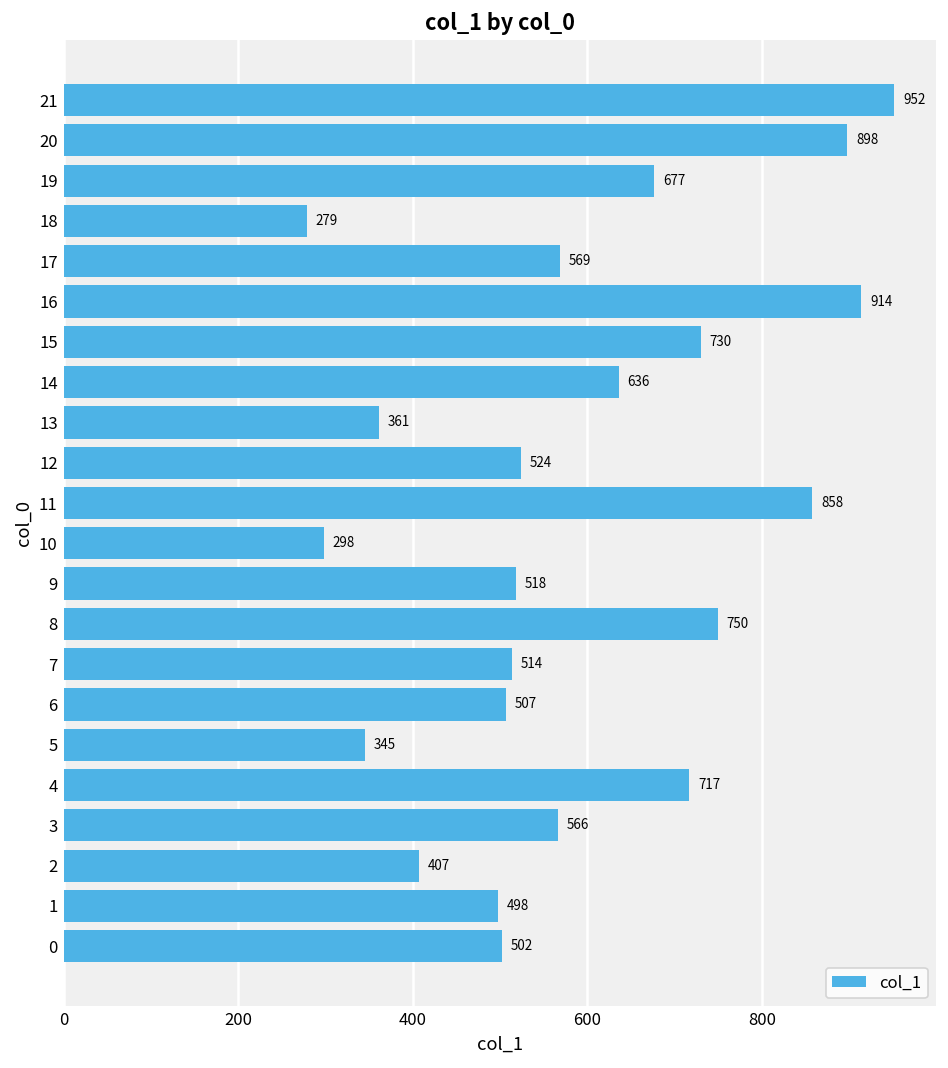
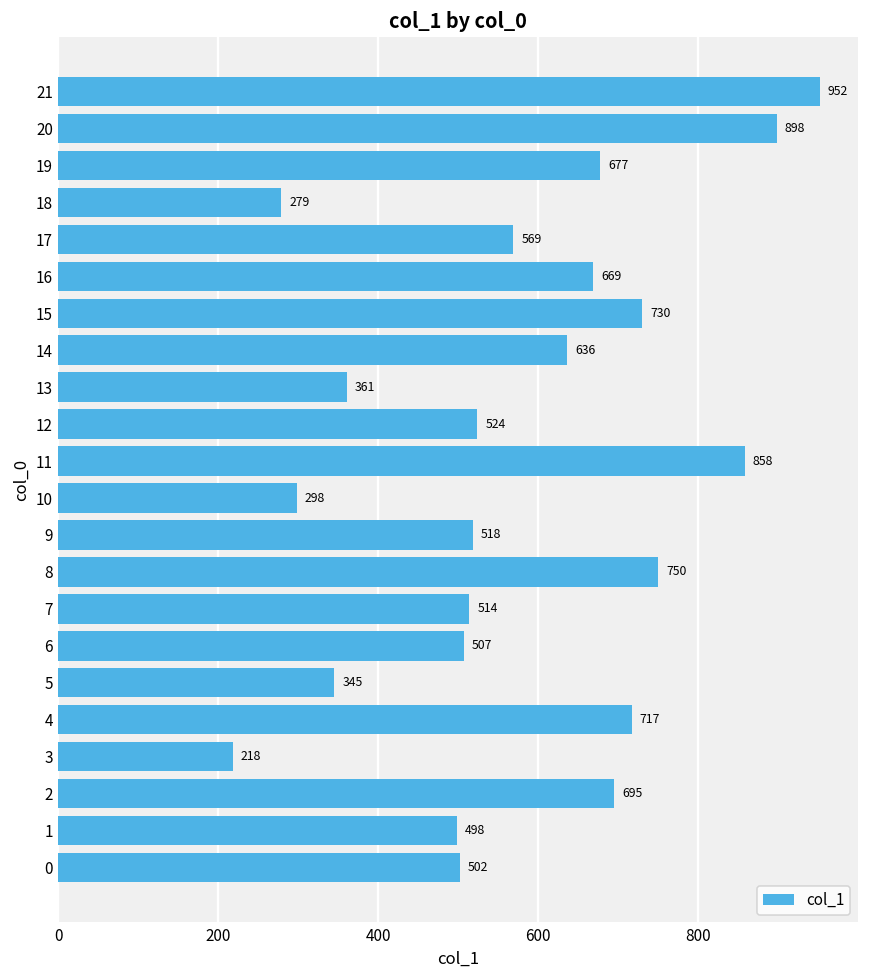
  {
    "21": 952,
    "20": 898,
    "19": 677,
    "18": 279,
    "17": 569,
-   "16": 914,
+   "16": 669,
    "15": 730,
    "14": 636,
    "13": 361,
    "12": 524,
    "11": 858,
    "10": 298,
    "9": 518,
    "8": 750,
    "7": 514,
    "6": 507,
    "5": 345,
    "4": 717,
-   "3": 566,
-   "2": 407,
+   "3": 218,
+   "2": 695,
    "1": 498,
    "0": 502
  }
